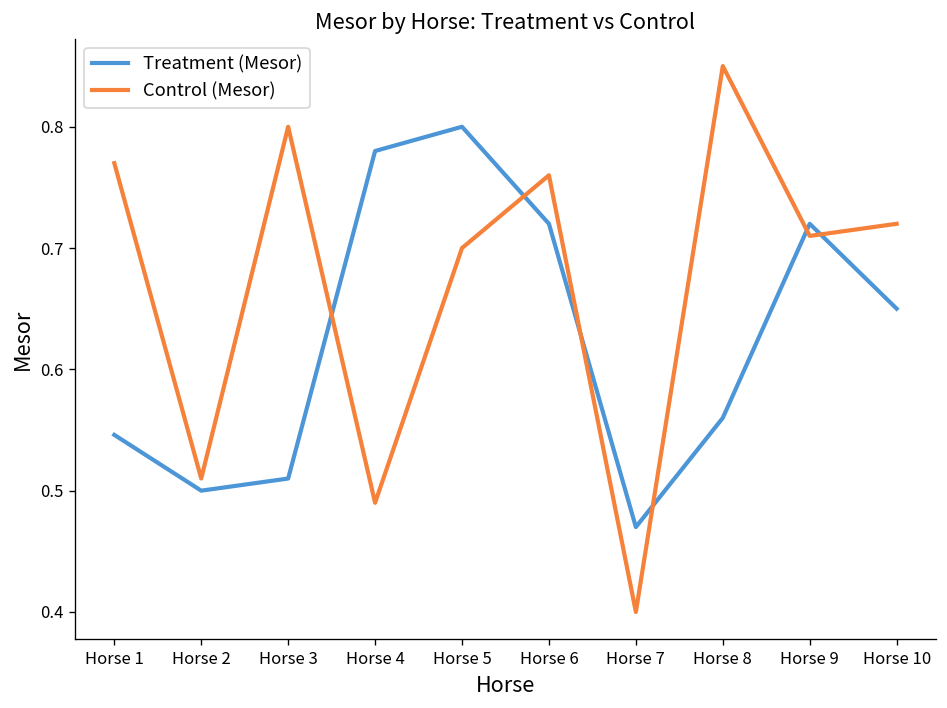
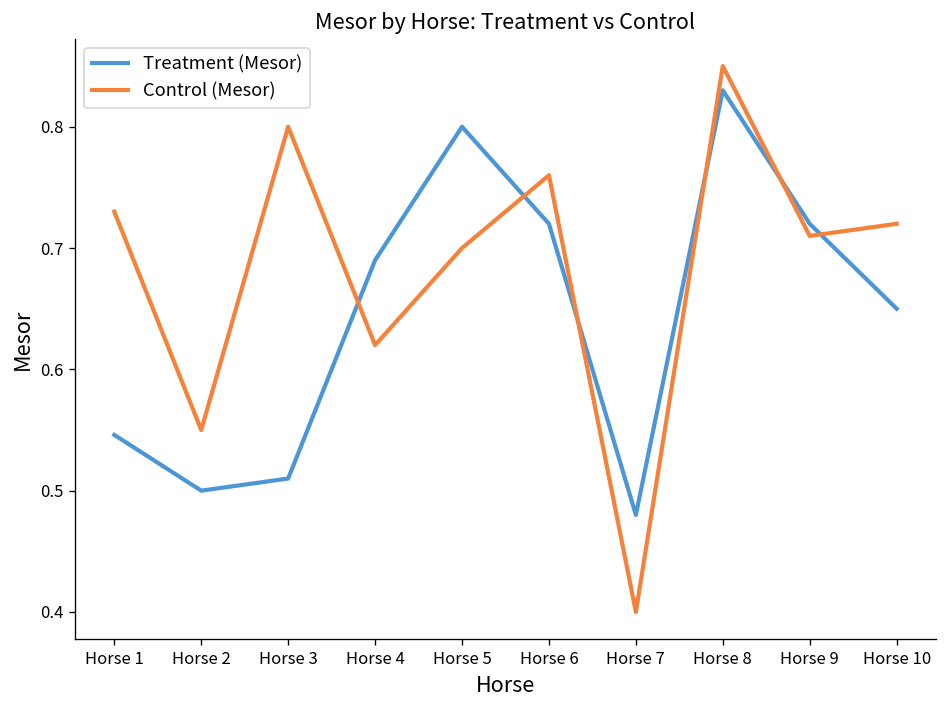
  {
    "Treatment (Mesor)": {
      "Horse 1": 0.546,
      "Horse 2": 0.50,
      "Horse 3": 0.51,
-     "Horse 4": 0.78,
+     "Horse 4": 0.69,
      "Horse 5": 0.80,
      "Horse 6": 0.72,
-     "Horse 7": 0.47,
-     "Horse 8": 0.56,
+     "Horse 7": 0.48,
+     "Horse 8": 0.83,
      "Horse 9": 0.72,
      "Horse 10": 0.65
    },
    "Control (Mesor)": {
-     "Horse 1": 0.77,
-     "Horse 2": 0.51,
+     "Horse 1": 0.73,
+     "Horse 2": 0.55,
      "Horse 3": 0.80,
-     "Horse 4": 0.49,
+     "Horse 4": 0.62,
      "Horse 5": 0.70,
      "Horse 6": 0.76,
      "Horse 7": 0.40,
      "Horse 8": 0.85,
      "Horse 9": 0.71,
      "Horse 10": 0.72
    }
  }
